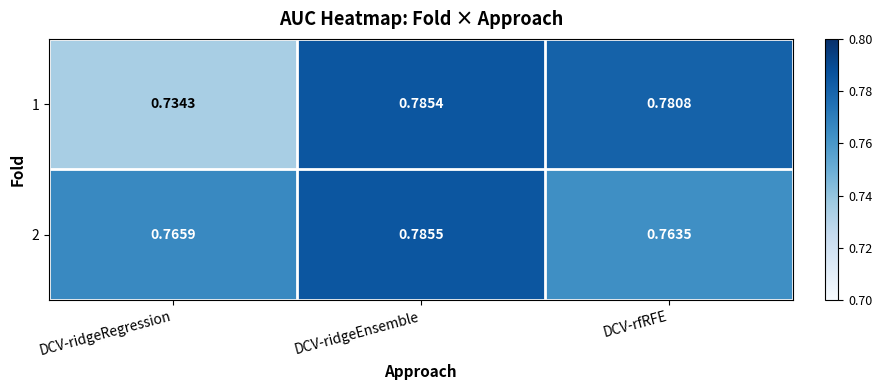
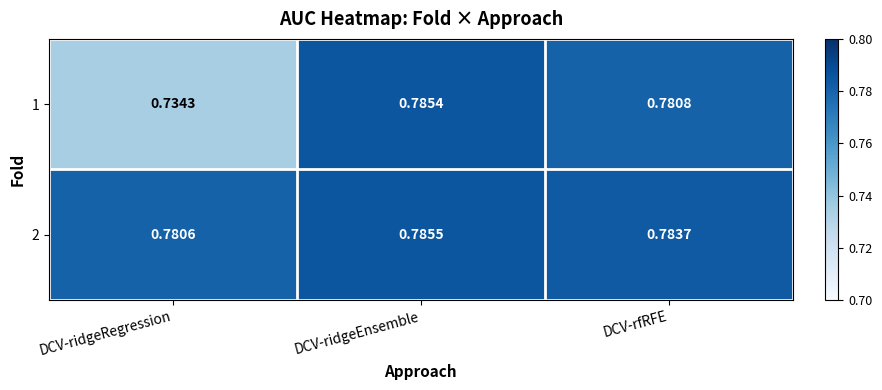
  {
    "1": {
      "DCV-ridgeRegression": 0.7343,
      "DCV-ridgeEnsemble": 0.7854,
      "DCV-rfRFE": 0.7808
    },
    "2": {
-     "DCV-ridgeRegression": 0.7659,
+     "DCV-ridgeRegression": 0.7806,
      "DCV-ridgeEnsemble": 0.7855,
-     "DCV-rfRFE": 0.7635
+     "DCV-rfRFE": 0.7837
    }
  }
